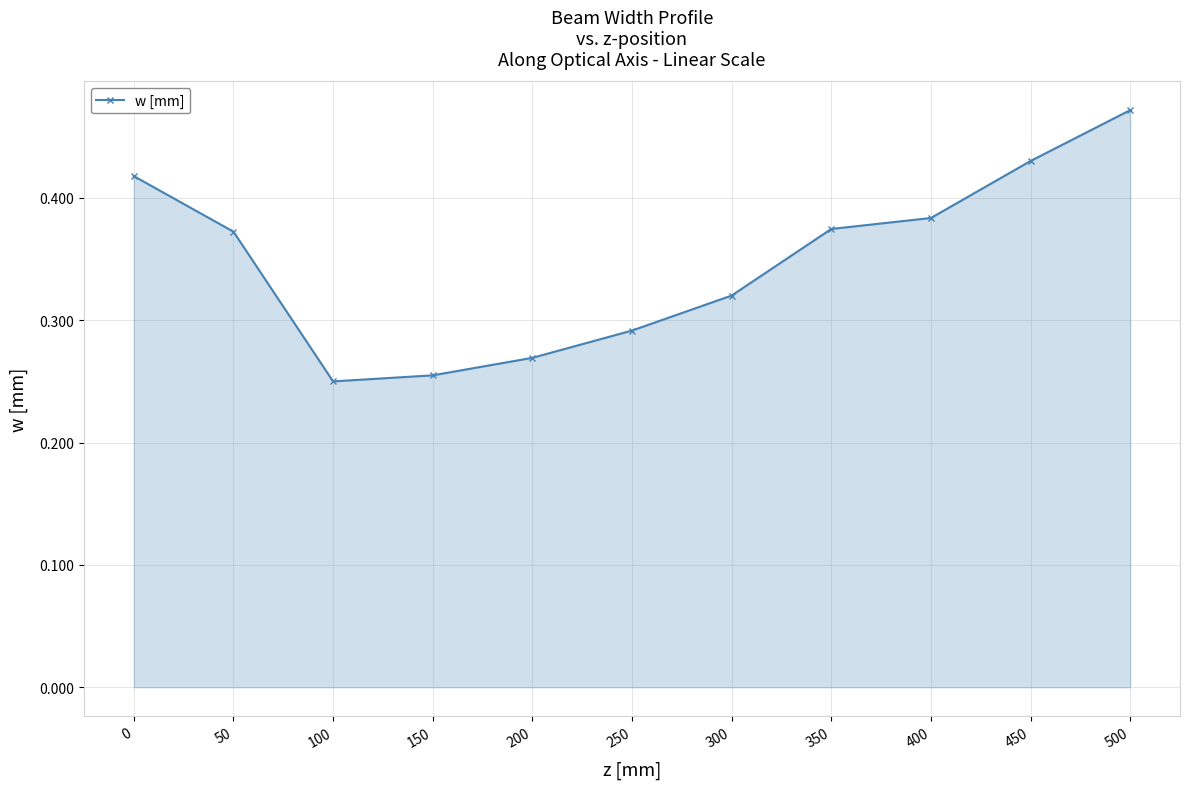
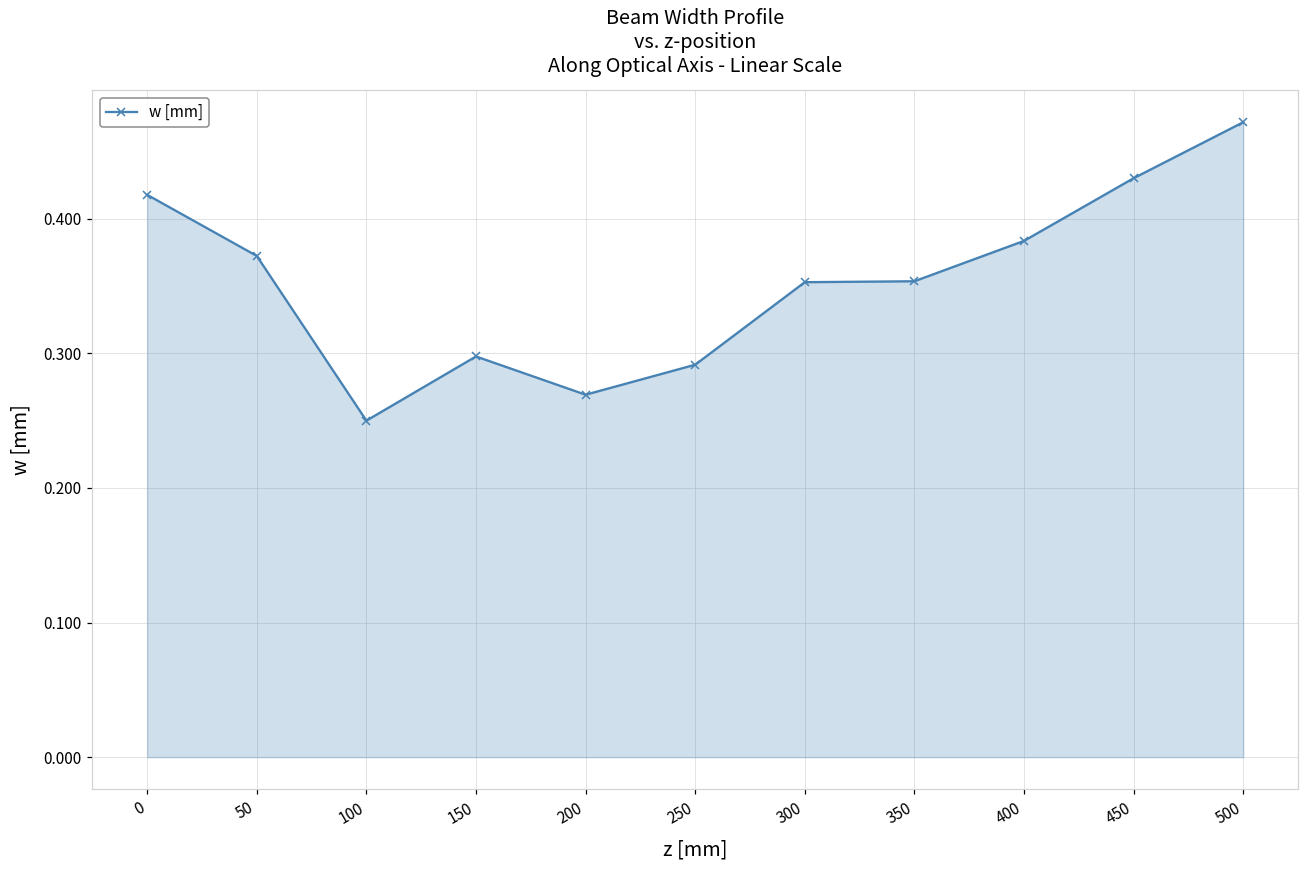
  {
    "0": 0.418,
    "50": 0.372,
    "100": 0.250,
-   "150": 0.255,
+   "150": 0.298,
    "200": 0.269,
    "250": 0.292,
-   "300": 0.320,
-   "350": 0.375,
+   "300": 0.353,
+   "350": 0.354,
    "400": 0.384,
    "450": 0.430,
    "500": 0.472
  }
